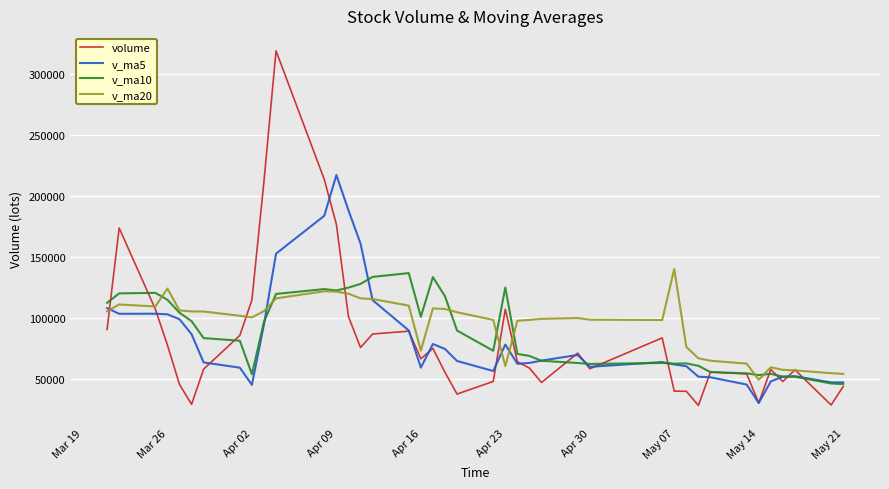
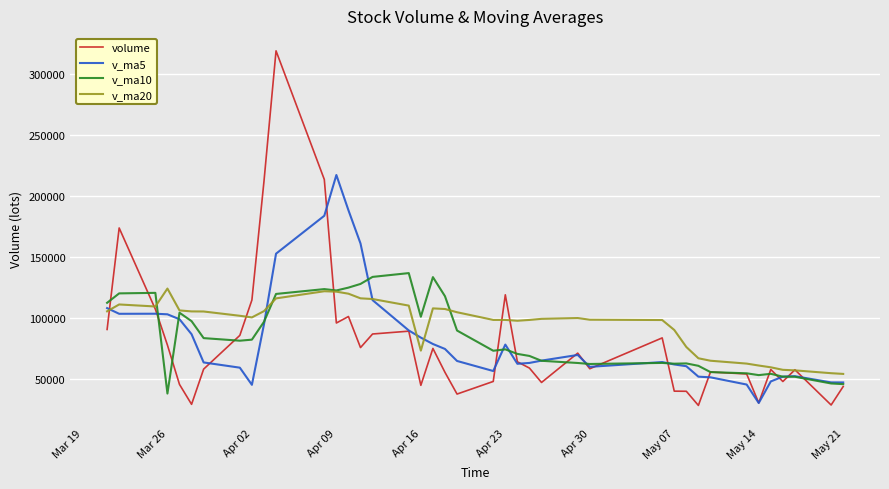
  {
    "volume": {
      "Mar 26": 78000,
      "Apr 02": 115000,
-     "Apr 09": 177000,
-     "Apr 16": 66000,
-     "Apr 23": 107000,
+     "Apr 09": 96000,
+     "Apr 16": 45000,
+     "Apr 23": 119000,
      "May 07": 40000
    },
    "v_ma5": {
      "Mar 26": 103000,
      "Apr 02": 45000,
      "Apr 09": 217000,
-     "Apr 16": 59000,
+     "Apr 16": 84000,
      "Apr 23": 78000
    },
    "v_ma10": {
-     "Mar 26": 115000,
-     "Apr 02": 54000,
+     "Mar 26": 38000,
+     "Apr 02": 82000,
      "Apr 16": 101000,
-     "Apr 23": 125000,
+     "Apr 23": 74000,
      "Apr 30": 62000,
      "May 14": 53000
    },
    "v_ma20": {
      "Mar 26": 124000,
      "Apr 02": 100000,
      "Apr 16": 73000,
-     "Apr 23": 60000,
+     "Apr 23": 98000,
      "Apr 30": 99000,
-     "May 07": 140000,
-     "May 14": 49000,
+     "May 07": 90000,
+     "May 14": 61000,
      "May 21": 54000
    }
  }
